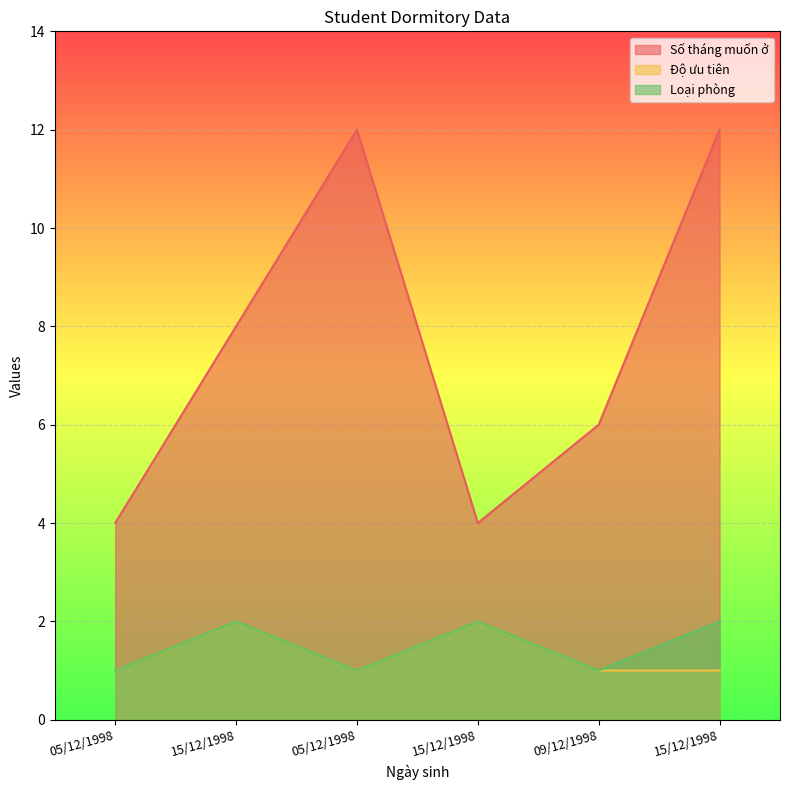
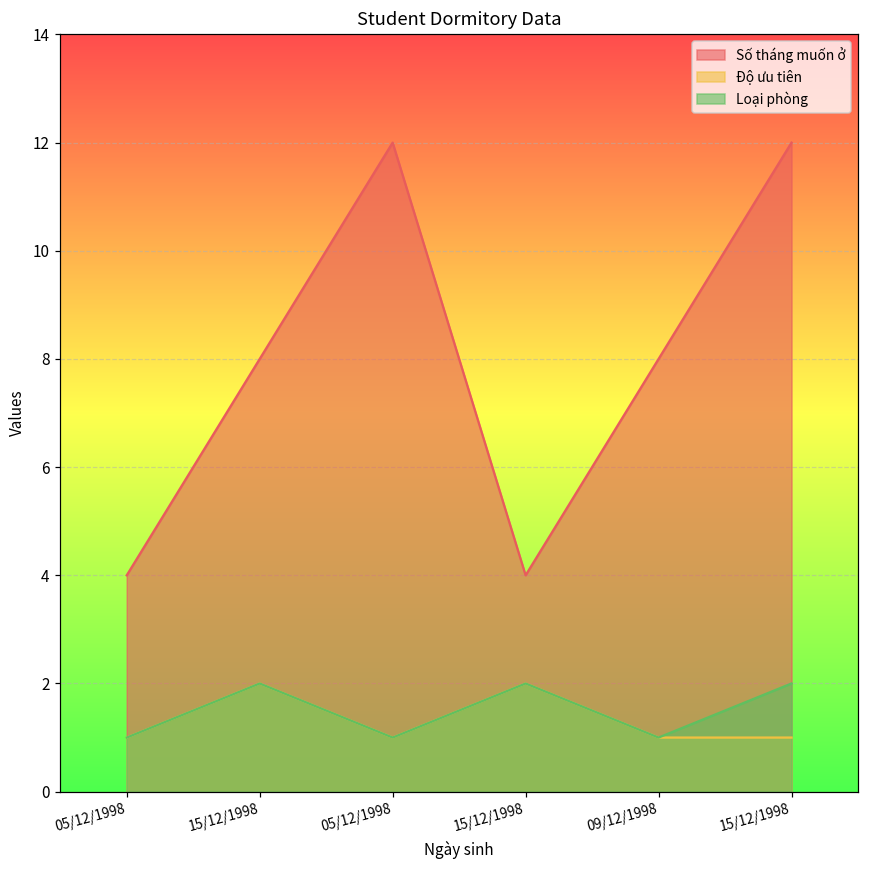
  {
    "Số tháng muốn ở": {
-     "09/12/1998": 6
+     "09/12/1998": 8
    }
  }
